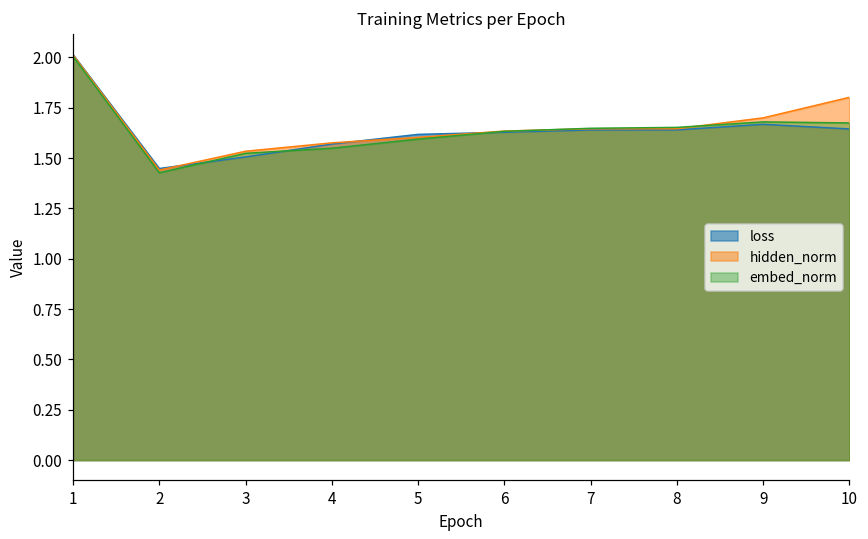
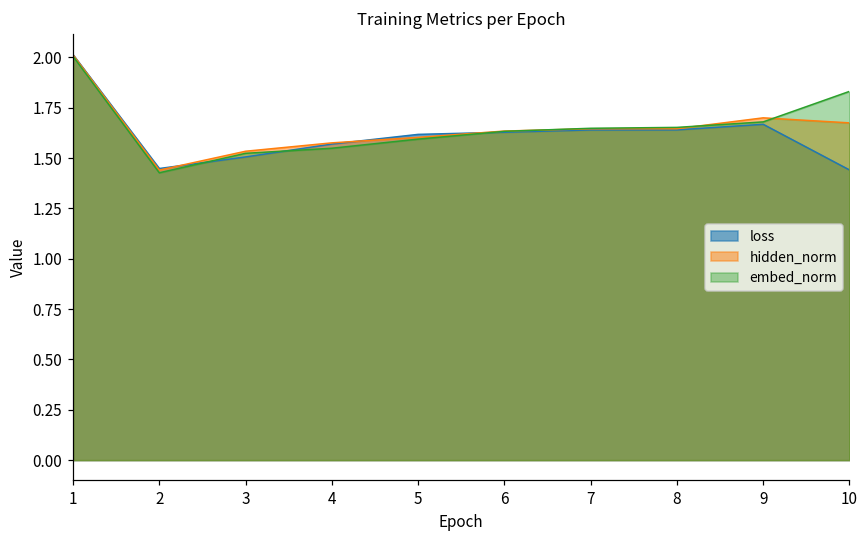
  {
    "loss": {
      "3": 1.51,
      "5": 1.62,
-     "10": 1.64
+     "10": 1.44
    },
    "hidden_norm": {
      "9": 1.70,
-     "10": 1.80
+     "10": 1.67
    },
    "embed_norm": {
      "4": 1.55,
-     "10": 1.67
+     "10": 1.83
    }
  }
